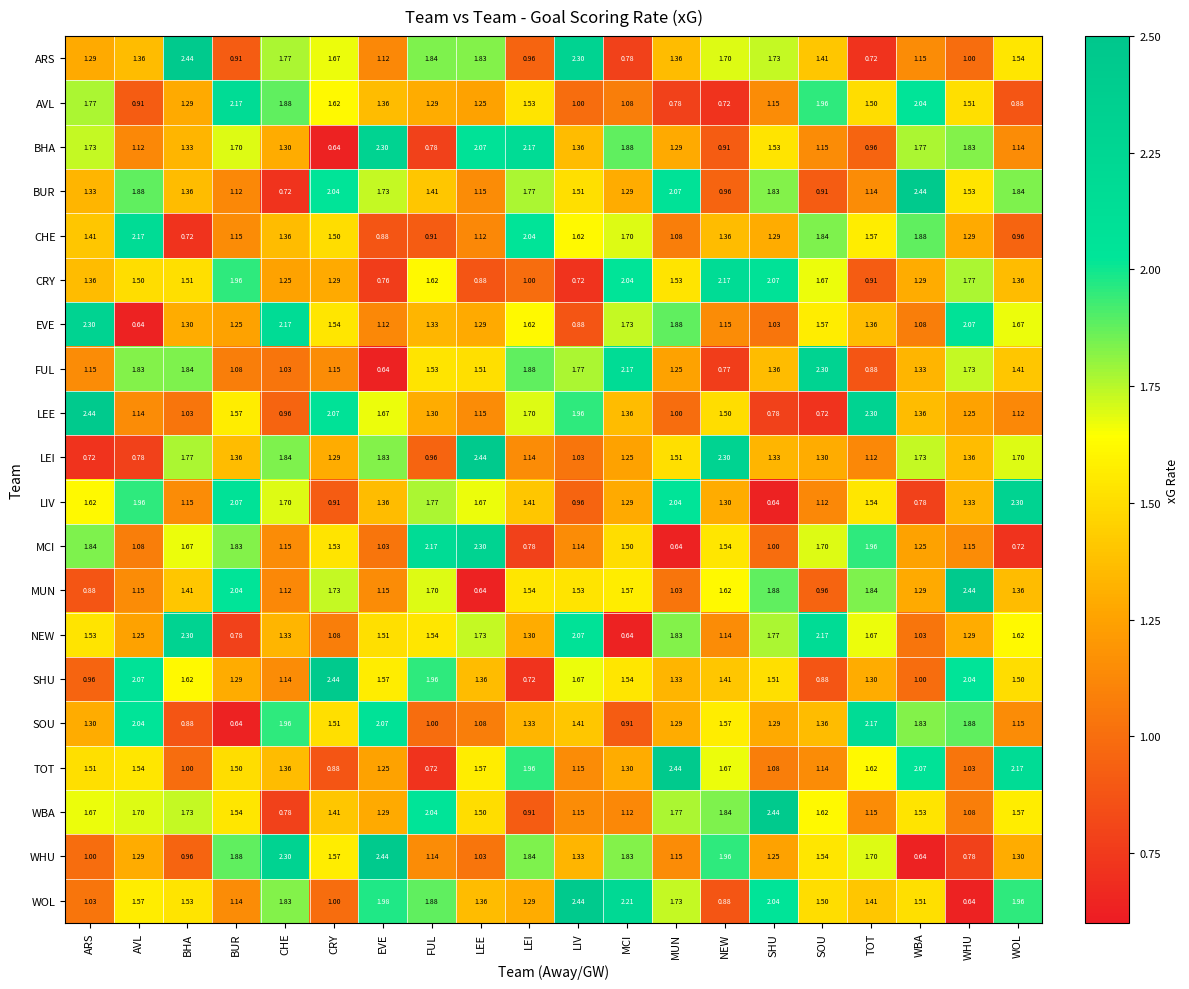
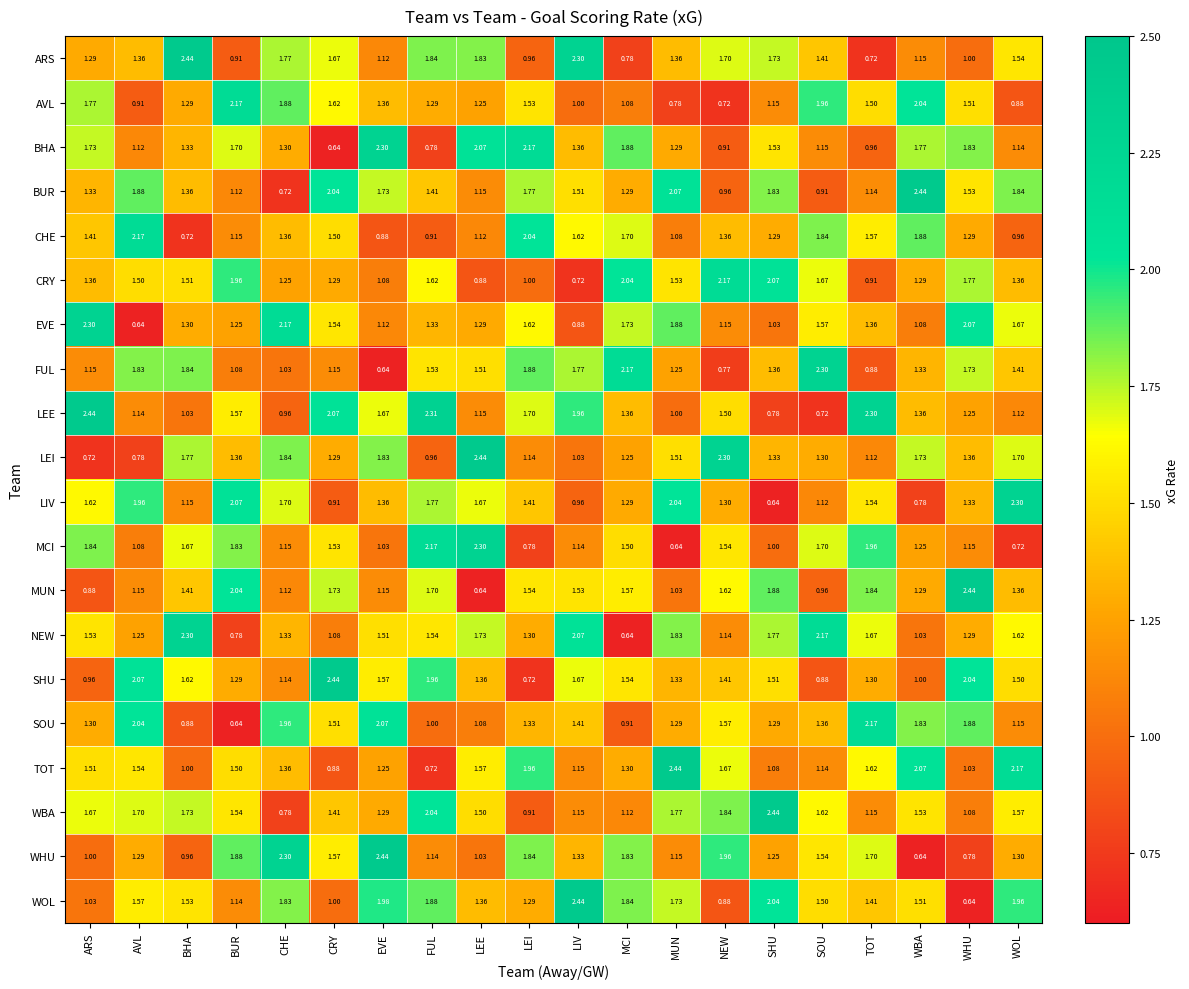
  {
    "CRY": {
      "ARS": 1.36,
      "AVL": 1.50,
      "BHA": 1.51,
      "BUR": 1.96,
      "CHE": 1.25,
      "CRY": 1.29,
-     "EVE": 0.76,
+     "EVE": 1.08,
      "FUL": 1.62,
      "LEE": 0.88,
      "LEI": 1.00,
      "LIV": 0.72,
      "MCI": 2.04,
      "MUN": 1.53,
      "NEW": 2.17,
      "SHU": 2.07,
      "SOU": 1.67,
      "TOT": 0.91,
      "WBA": 1.29,
      "WHU": 1.77,
      "WOL": 1.36
    },
    "LEE": {
      "ARS": 2.44,
      "AVL": 1.14,
      "BHA": 1.03,
      "BUR": 1.57,
      "CHE": 0.96,
      "CRY": 2.07,
      "EVE": 1.67,
-     "FUL": 1.30,
+     "FUL": 2.31,
      "LEE": 1.15,
      "LEI": 1.70,
      "LIV": 1.96,
      "MCI": 1.36,
      "MUN": 1.00,
      "NEW": 1.50,
      "SHU": 0.78,
      "SOU": 0.72,
      "TOT": 2.30,
      "WBA": 1.36,
      "WHU": 1.25,
      "WOL": 1.12
    },
    "WOL": {
      "ARS": 1.03,
      "AVL": 1.57,
      "BHA": 1.53,
      "BUR": 1.14,
      "CHE": 1.83,
      "CRY": 1.00,
      "EVE": 1.98,
      "FUL": 1.88,
      "LEE": 1.36,
      "LEI": 1.29,
      "LIV": 2.44,
-     "MCI": 2.21,
+     "MCI": 1.84,
      "MUN": 1.73,
      "NEW": 0.88,
      "SHU": 2.04,
      "SOU": 1.50,
      "TOT": 1.41,
      "WBA": 1.51,
      "WHU": 0.64,
      "WOL": 1.96
    }
  }
